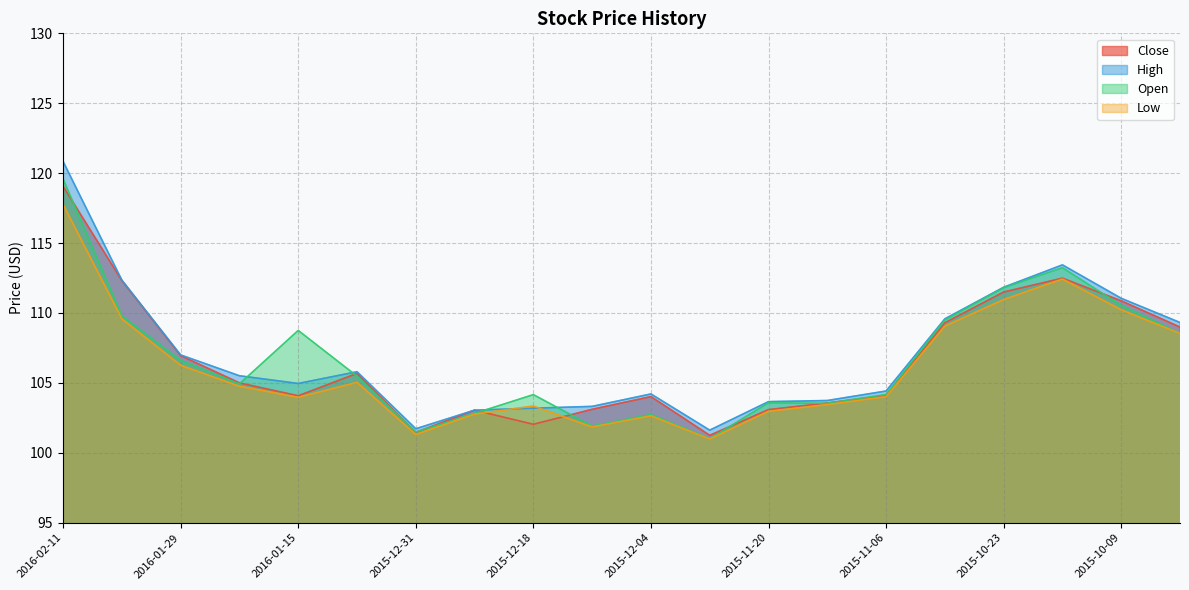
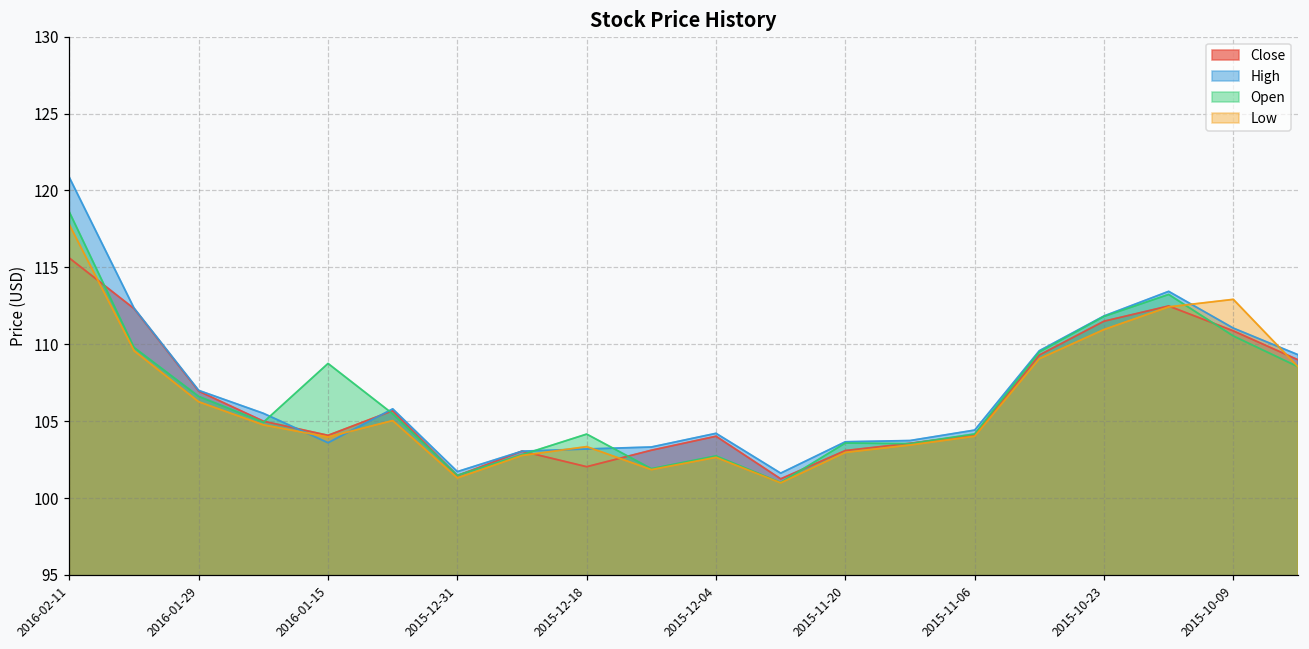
  {
    "Close": {
-     "2016-02-11": 119.1,
+     "2016-02-11": 115.6,
      "2015-12-18": 102.0,
      "2015-12-04": 104.0,
      "2015-10-23": 111.5
    },
    "High": {
      "2016-02-11": 120.8,
-     "2016-01-15": 105.0,
+     "2016-01-15": 103.6,
      "2015-12-31": 101.7,
      "2015-12-04": 104.2,
      "2015-11-06": 104.4
    },
    "Open": {
-     "2016-02-11": 119.6,
+     "2016-02-11": 118.6,
      "2016-01-29": 106.6,
      "2016-01-15": 108.8,
      "2015-12-18": 104.2,
      "2015-10-09": 110.5
    },
    "Low": {
      "2016-02-11": 117.8,
      "2016-01-29": 106.3,
      "2015-10-23": 111.0,
-     "2015-10-09": 110.2
+     "2015-10-09": 112.9
    }
  }
